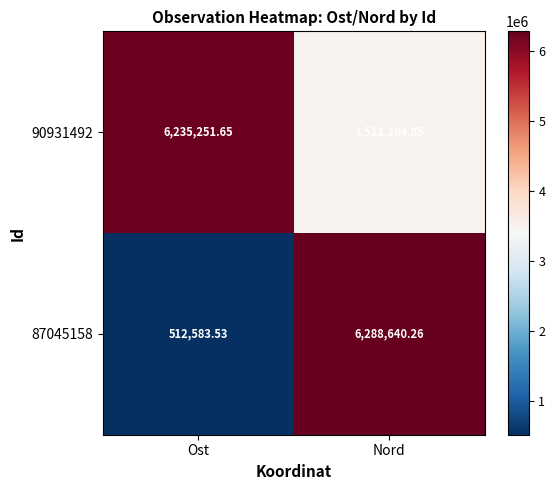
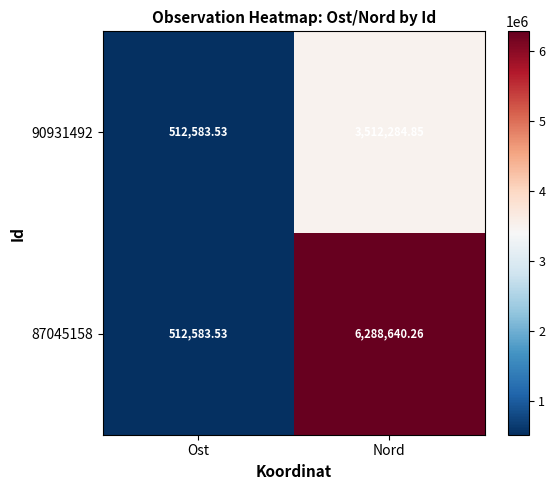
  {
    "90931492": {
-     "Ost": "6,235,251.65"
+     "Ost": "512,583.53"
    },
    "87045158": {
      "Ost": "512,583.53",
      "Nord": "6,288,640.26"
    }
  }
